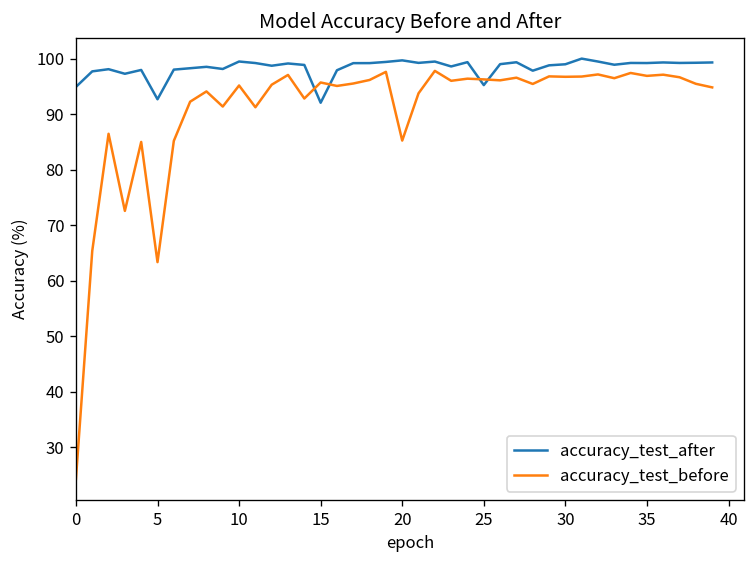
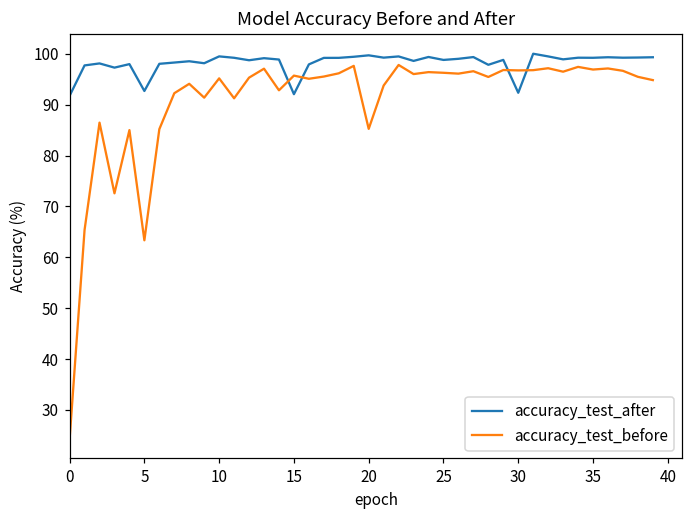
  {
    "accuracy_test_after": {
-     "0": 95,
+     "0": 92,
      "5": 93,
      "10": 99,
      "15": 92,
      "20": 100,
-     "25": 95,
-     "30": 99,
+     "25": 99,
+     "30": 92,
      "35": 99
    },
    "accuracy_test_before": {
      "0": 24,
      "5": 63,
      "10": 95,
      "15": 96,
      "20": 85,
      "25": 96,
      "30": 97,
      "35": 97
    }
  }
